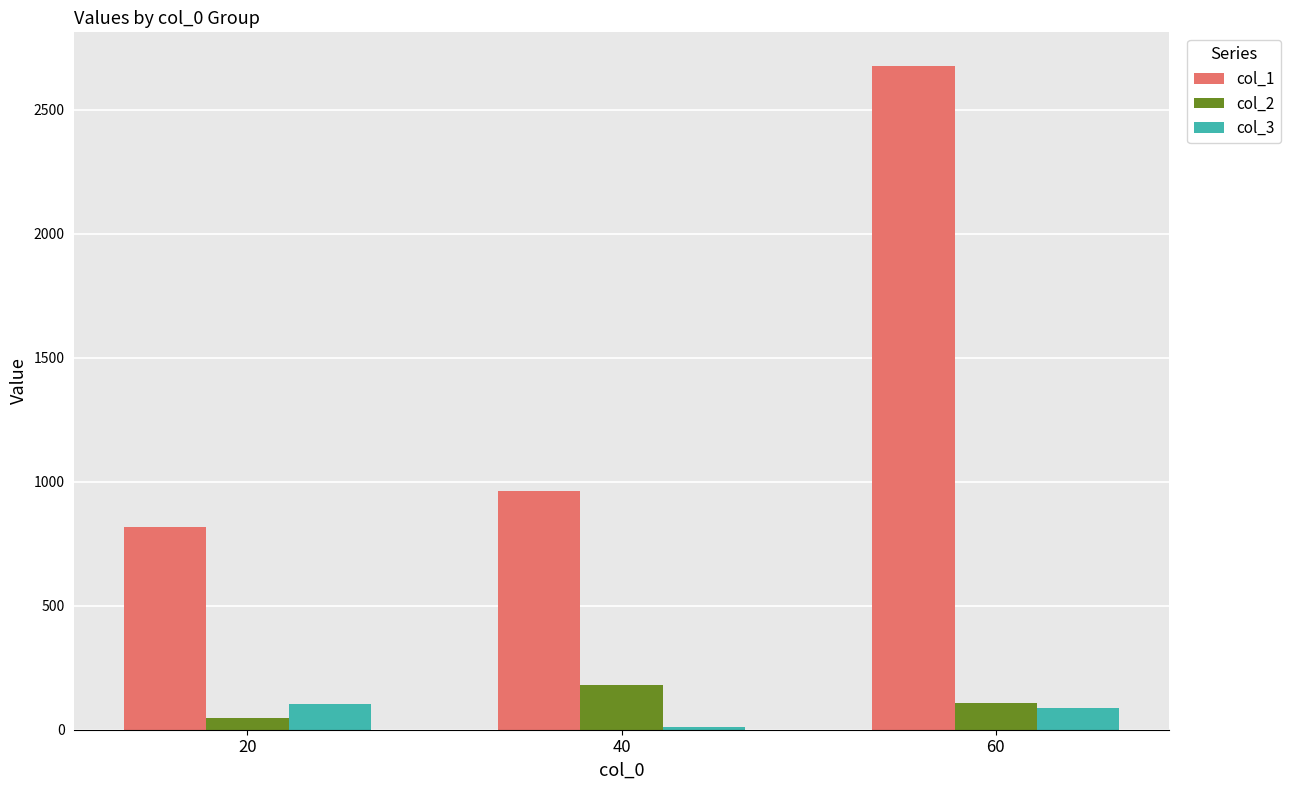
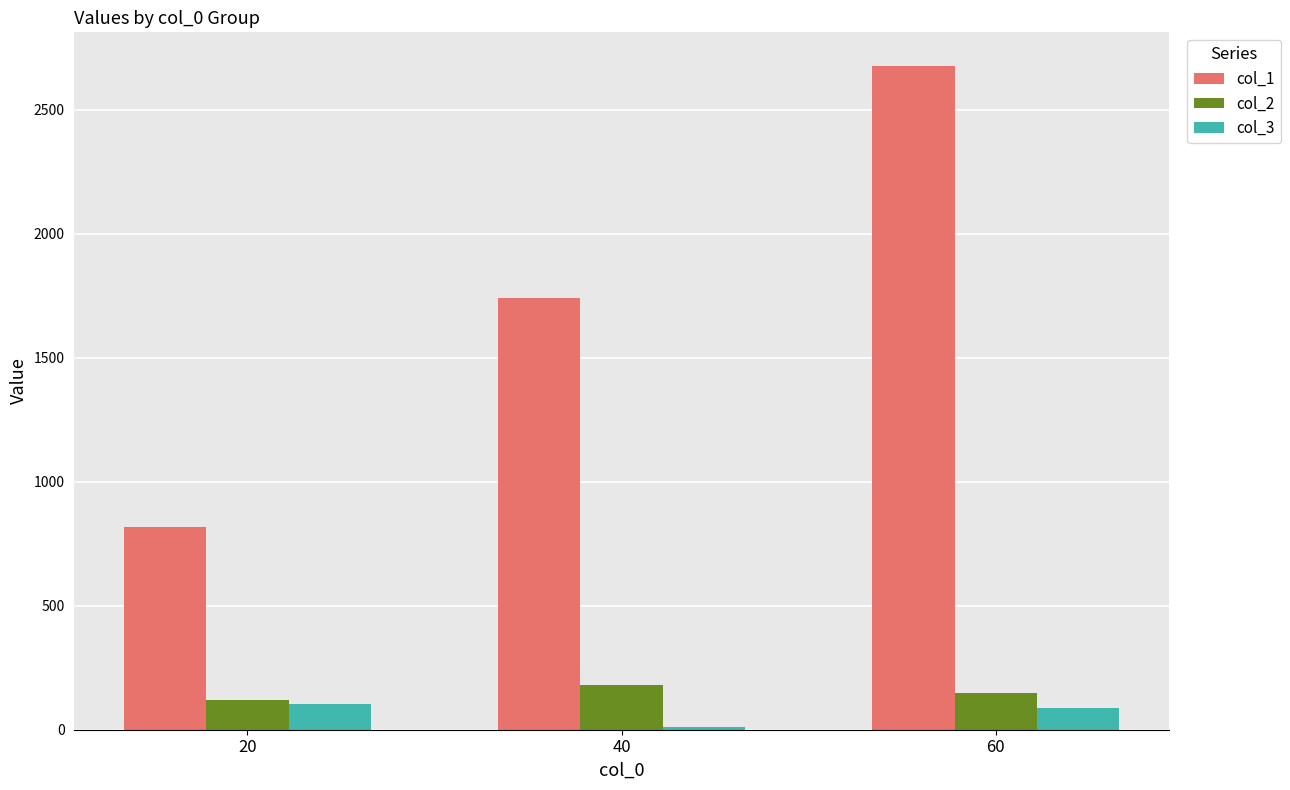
  {
    "col_1": {
      "20": 820,
-     "40": 960,
+     "40": 1740,
      "60": 2680
    },
    "col_2": {
-     "20": 50,
+     "20": 120,
      "40": 180,
-     "60": 110
+     "60": 150
    },
    "col_3": {
      "20": 100,
      "40": 10,
      "60": 90
    }
  }
